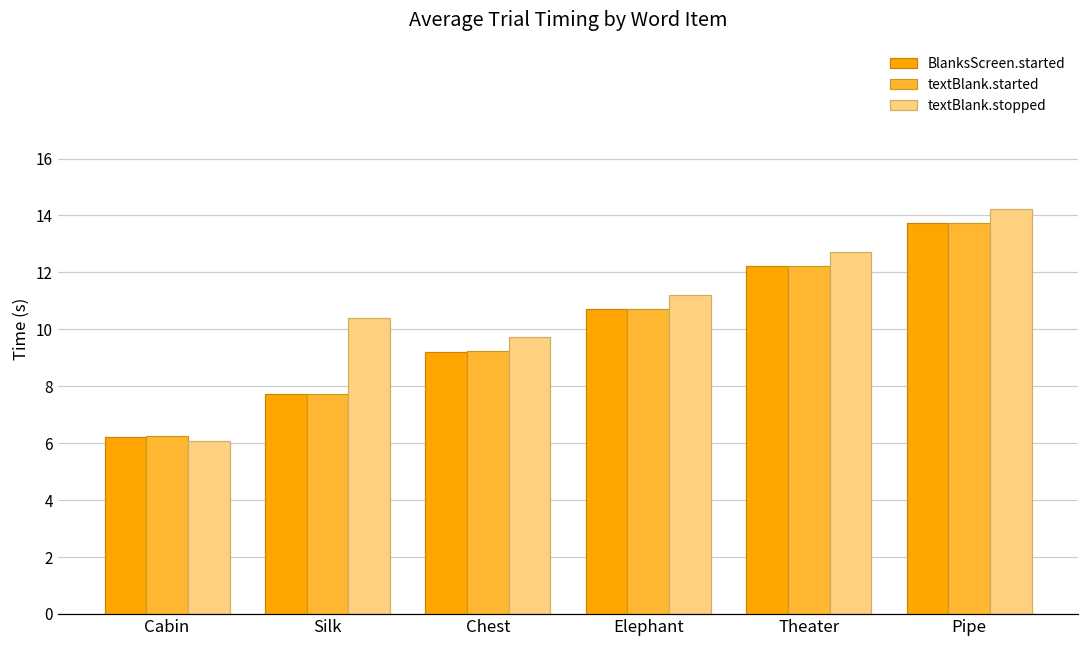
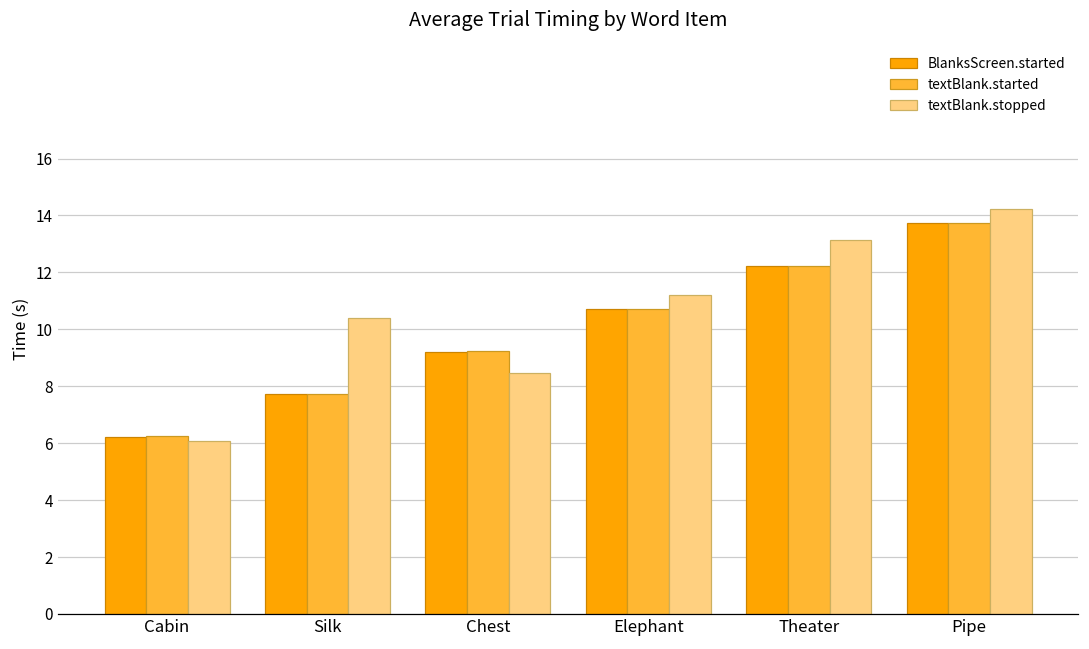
  {
    "textBlank.stopped": {
      "Cabin": 6.1,
      "Silk": 10.4,
-     "Chest": 9.7,
+     "Chest": 8.5,
      "Elephant": 11.2,
-     "Theater": 12.7,
+     "Theater": 13.1,
      "Pipe": 14.2
    }
  }
